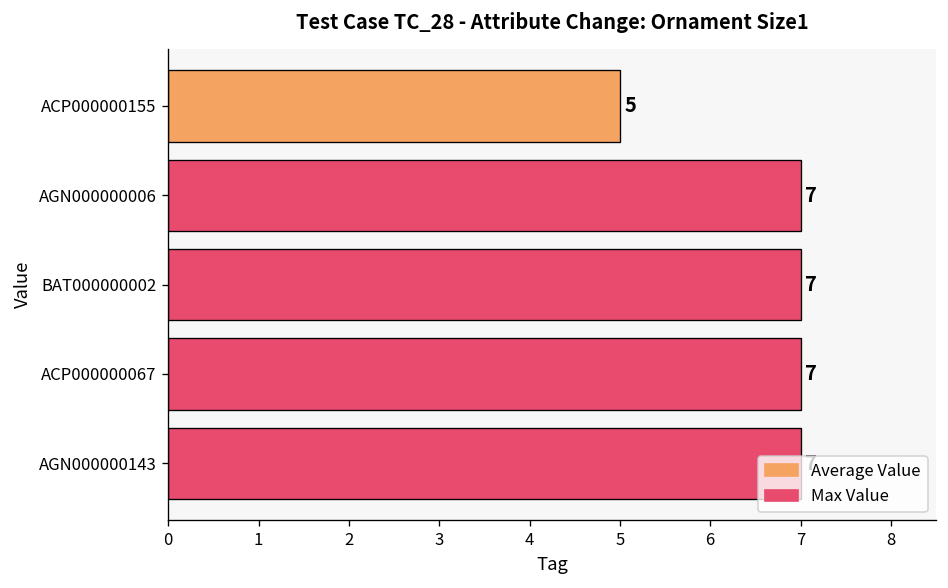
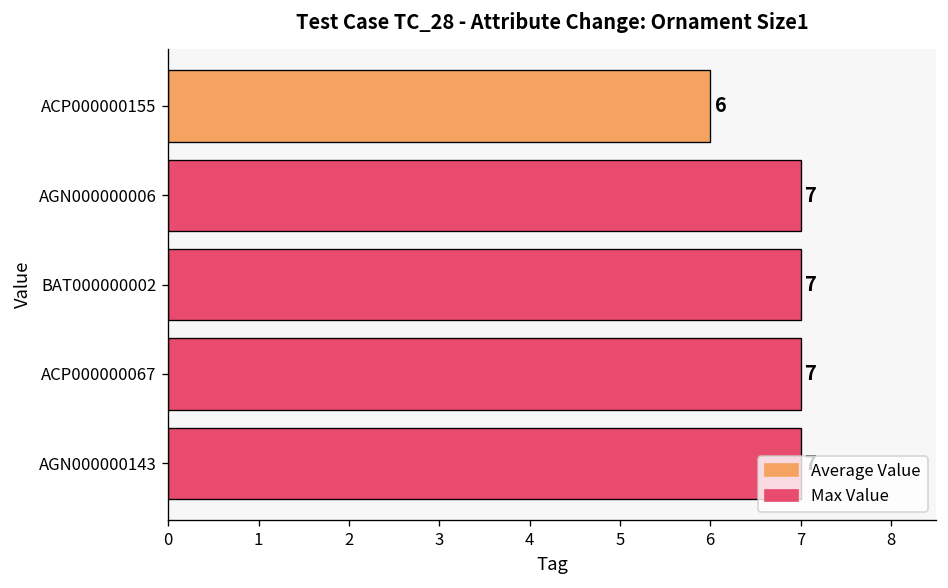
  {
-   "ACP000000155": 5,
+   "ACP000000155": 6,
    "AGN000000006": 7,
    "BAT000000002": 7,
    "ACP000000067": 7
  }
